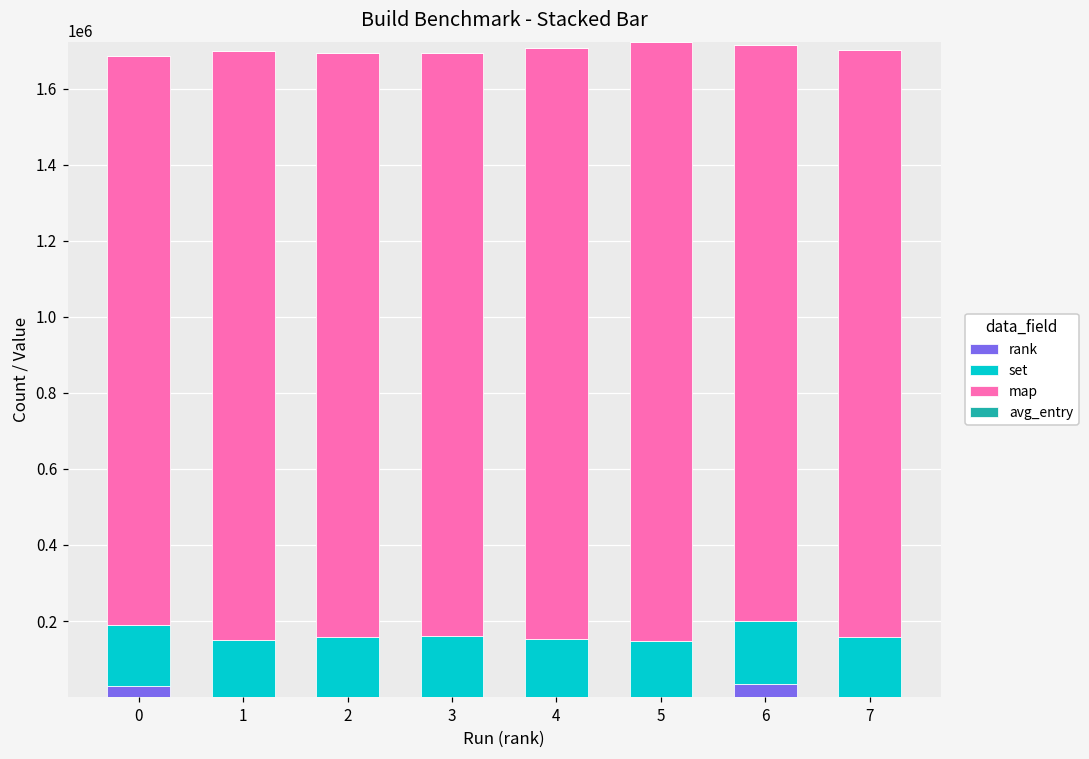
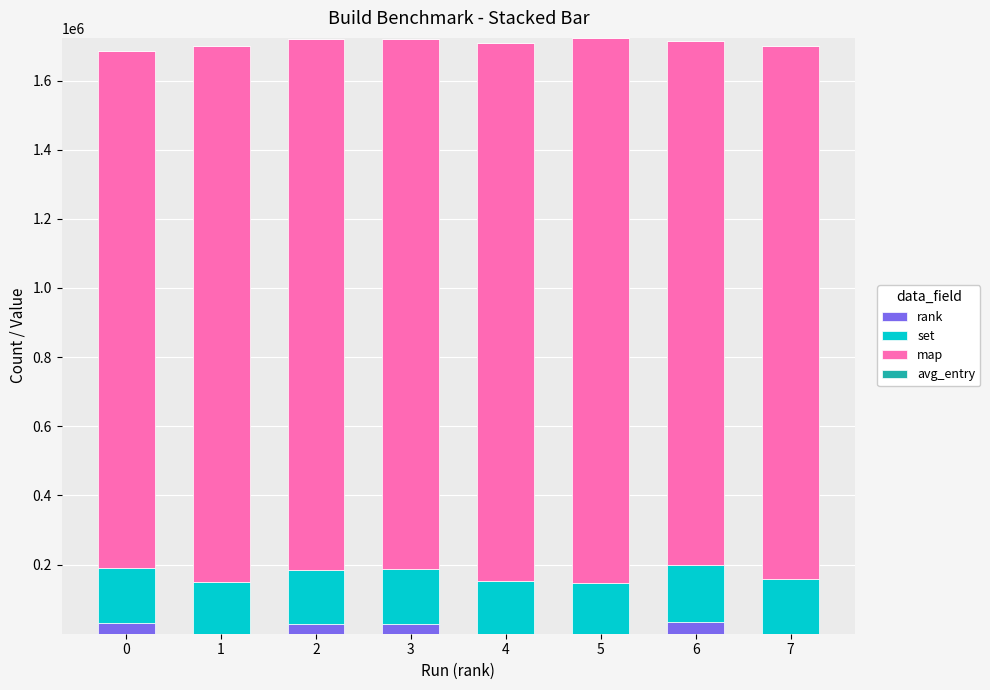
  {
    "rank": {
      "0": 30000,
-     "2": 0,
-     "3": 0,
+     "2": 30000,
+     "3": 30000,
      "6": 40000
    }
  }
